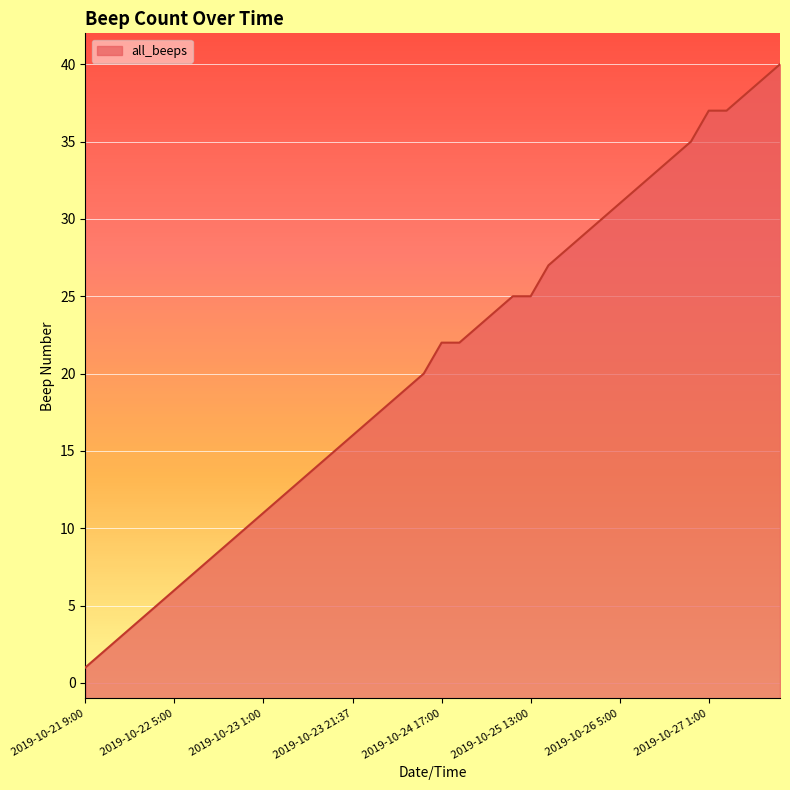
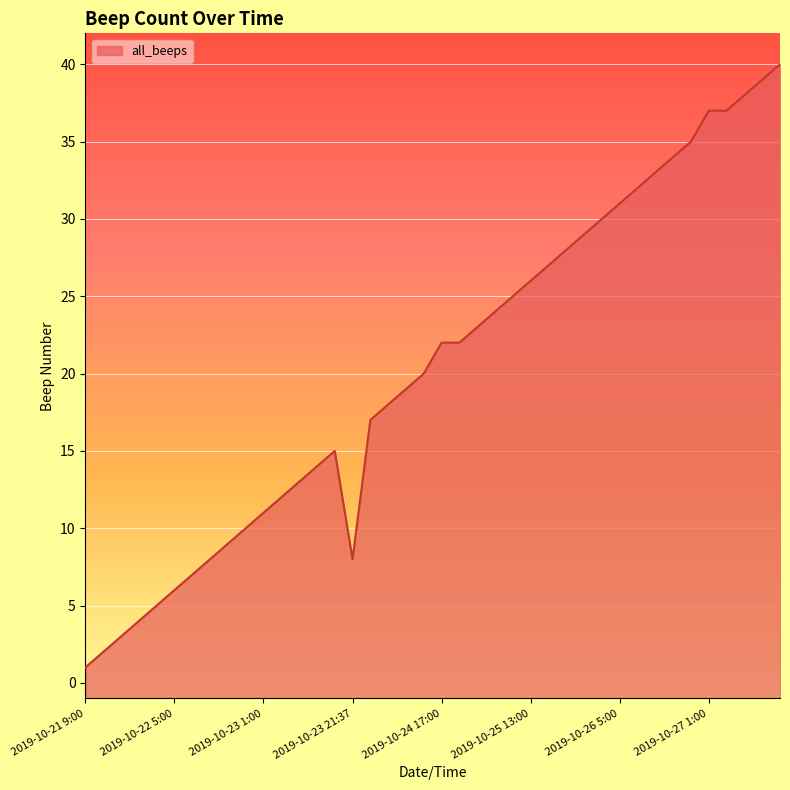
  {
    "2019-10-21 9:00": 1,
    "2019-10-22 5:00": 6,
    "2019-10-23 1:00": 11,
-   "2019-10-23 21:37": 16,
+   "2019-10-23 21:37": 8,
    "2019-10-24 17:00": 22,
-   "2019-10-25 13:00": 25,
+   "2019-10-25 13:00": 26,
    "2019-10-26 5:00": 31,
    "2019-10-27 1:00": 37
  }
